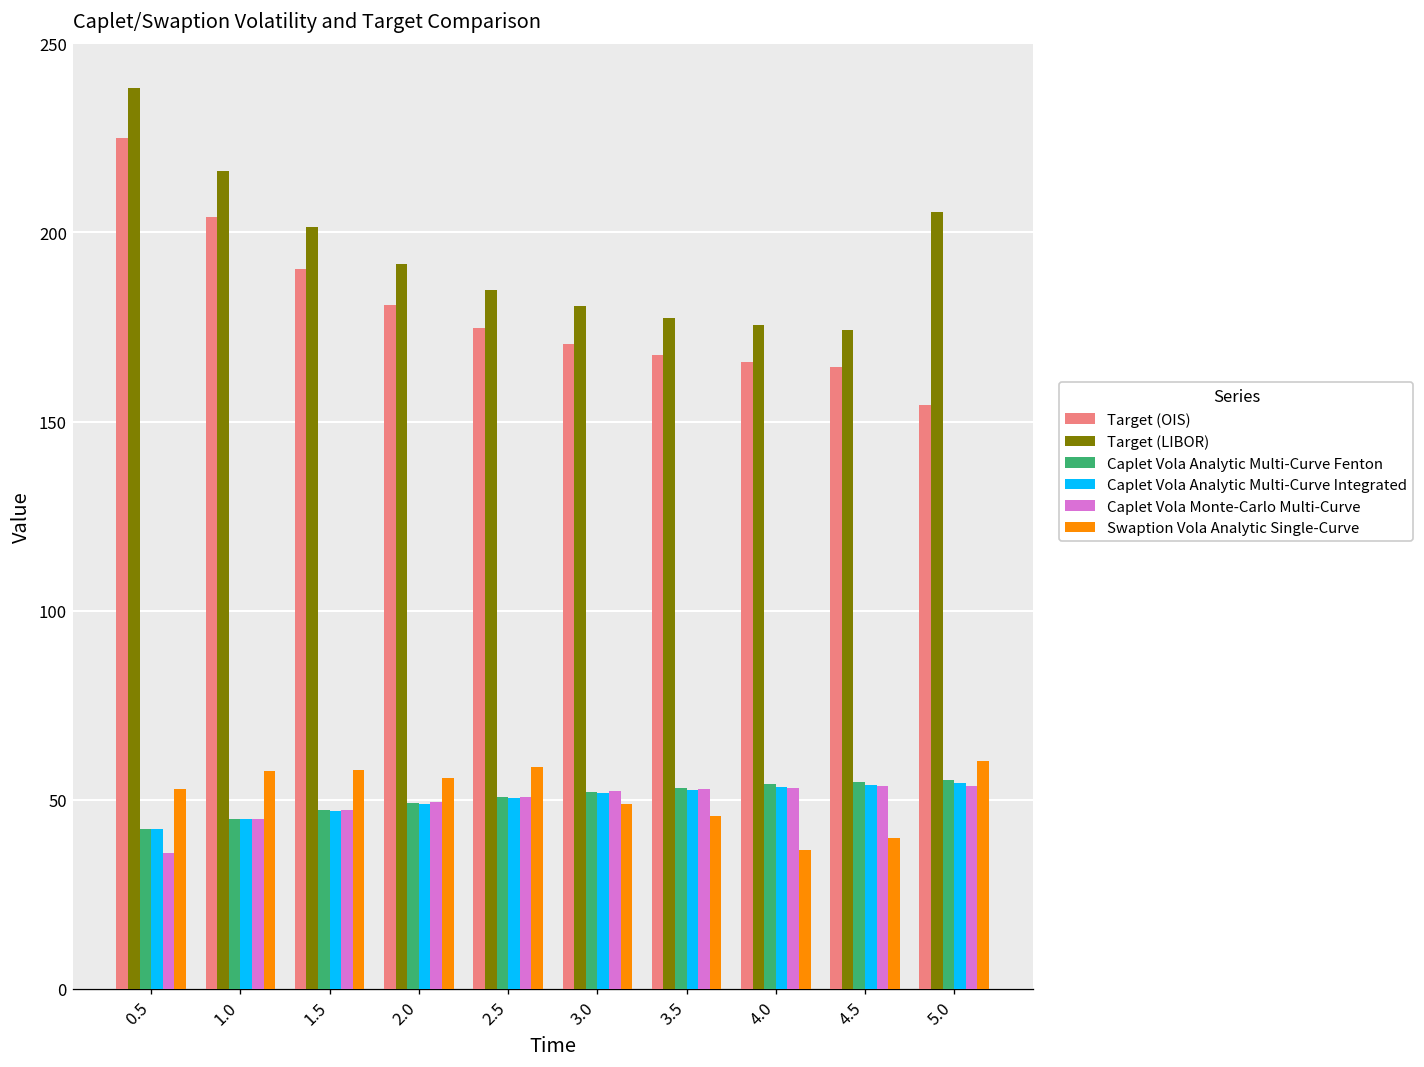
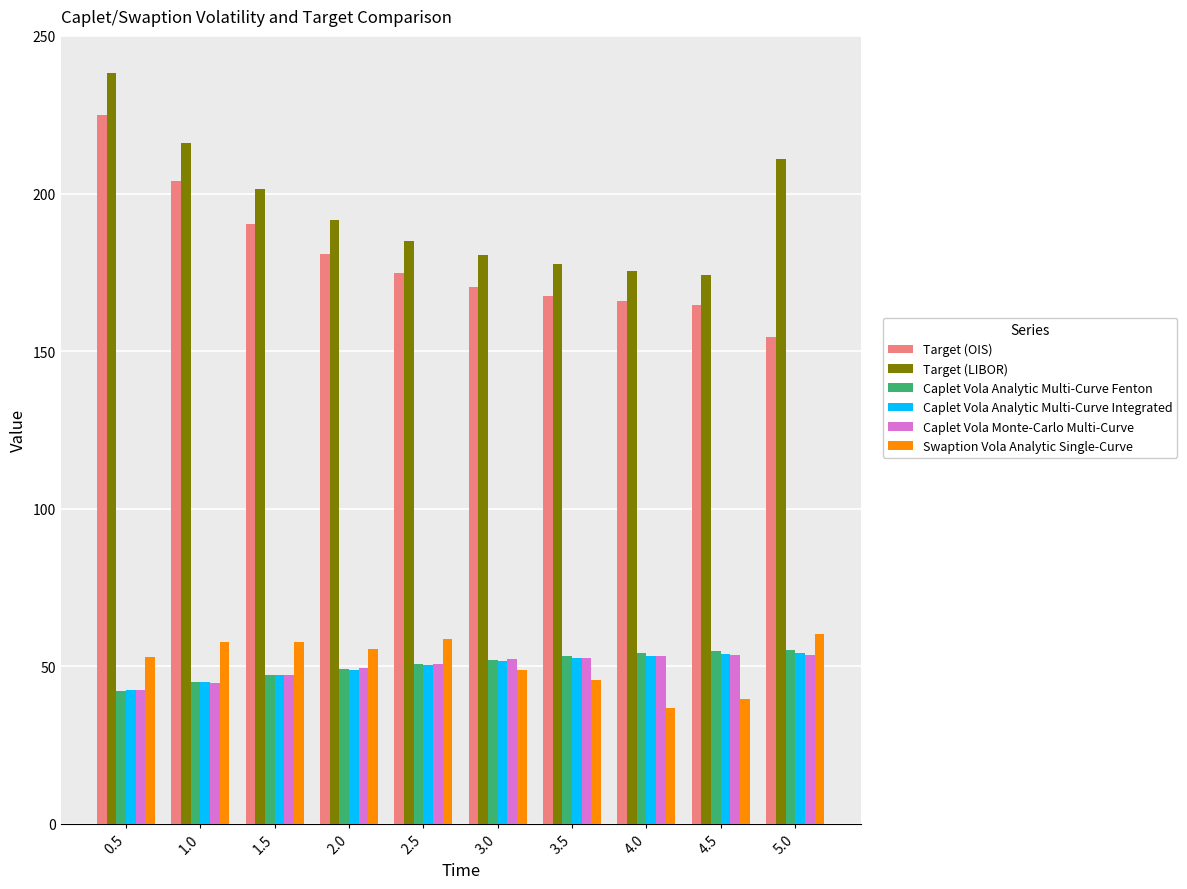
  {
    "Target (OIS)": {
      "0.5": 225,
      "1.0": 204,
      "1.5": 190,
      "2.0": 181,
      "2.5": 175,
      "3.0": 170,
      "3.5": 168,
      "4.0": 166,
      "4.5": 164,
      "5.0": 154
    },
    "Target (LIBOR)": {
      "0.5": 238,
      "1.0": 216,
      "1.5": 201,
      "2.0": 192,
      "2.5": 185,
      "3.0": 180,
      "3.5": 177,
      "4.0": 175,
      "4.5": 174,
-     "5.0": 205
+     "5.0": 211
    },
    "Caplet Vola Analytic Multi-Curve Fenton": {
      "0.5": 42,
      "1.0": 45,
      "1.5": 47,
      "2.0": 49,
      "2.5": 51,
      "3.0": 52,
      "3.5": 53,
      "4.0": 54,
      "4.5": 55,
      "5.0": 55
    },
    "Caplet Vola Analytic Multi-Curve Integrated": {
      "0.5": 42,
      "1.0": 45,
      "1.5": 47,
      "2.0": 49,
      "2.5": 50,
      "3.0": 52,
      "3.5": 53,
      "4.0": 53,
      "4.5": 54,
      "5.0": 54
    },
    "Caplet Vola Monte-Carlo Multi-Curve": {
-     "0.5": 36,
+     "0.5": 43,
      "1.0": 45,
      "1.5": 47,
      "2.0": 49,
      "2.5": 51,
      "3.0": 52,
      "3.5": 53,
      "4.0": 53,
      "4.5": 54,
      "5.0": 54
    },
    "Swaption Vola Analytic Single-Curve": {
      "0.5": 53,
      "1.0": 58,
      "1.5": 58,
      "2.0": 56,
      "2.5": 59,
      "3.0": 49,
      "3.5": 46,
      "4.0": 37,
      "4.5": 40,
      "5.0": 60
    }
  }
